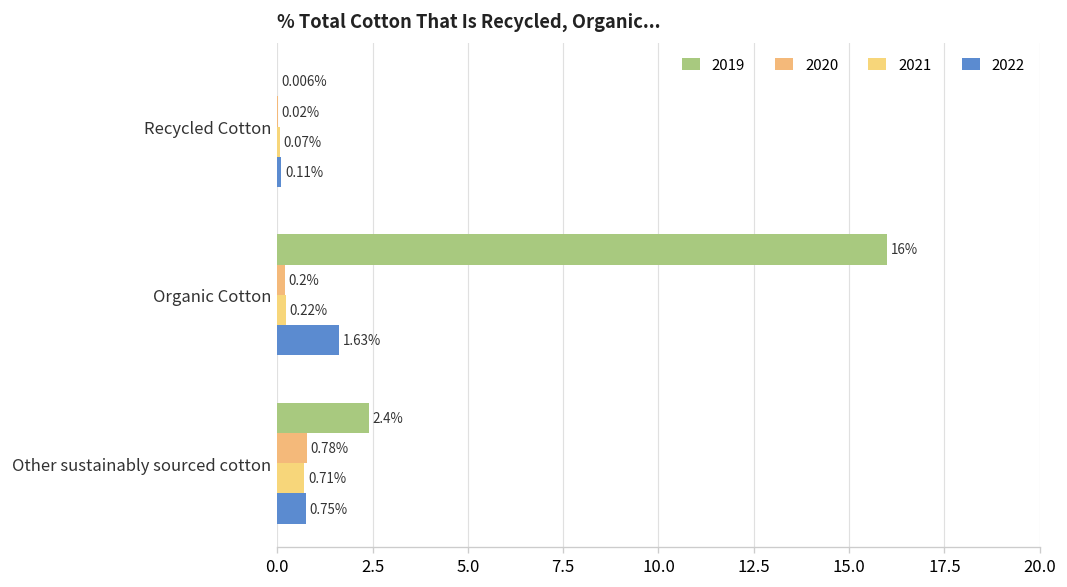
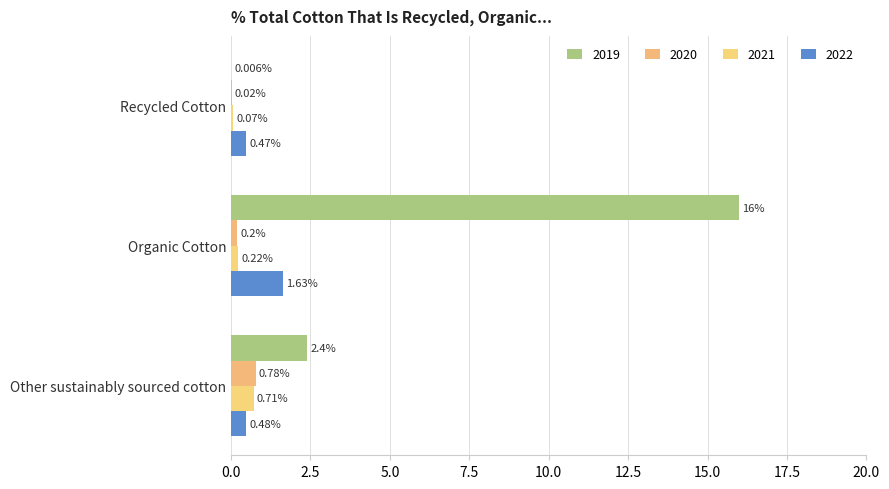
  {
    "2019": {
      "Recycled Cotton": "0.006%",
      "Organic Cotton": "16%",
      "Other sustainably sourced cotton": "2.4%"
    },
    "2022": {
-     "Recycled Cotton": "0.11%",
+     "Recycled Cotton": "0.47%",
      "Organic Cotton": "1.63%",
-     "Other sustainably sourced cotton": "0.75%"
+     "Other sustainably sourced cotton": "0.48%"
    }
  }
